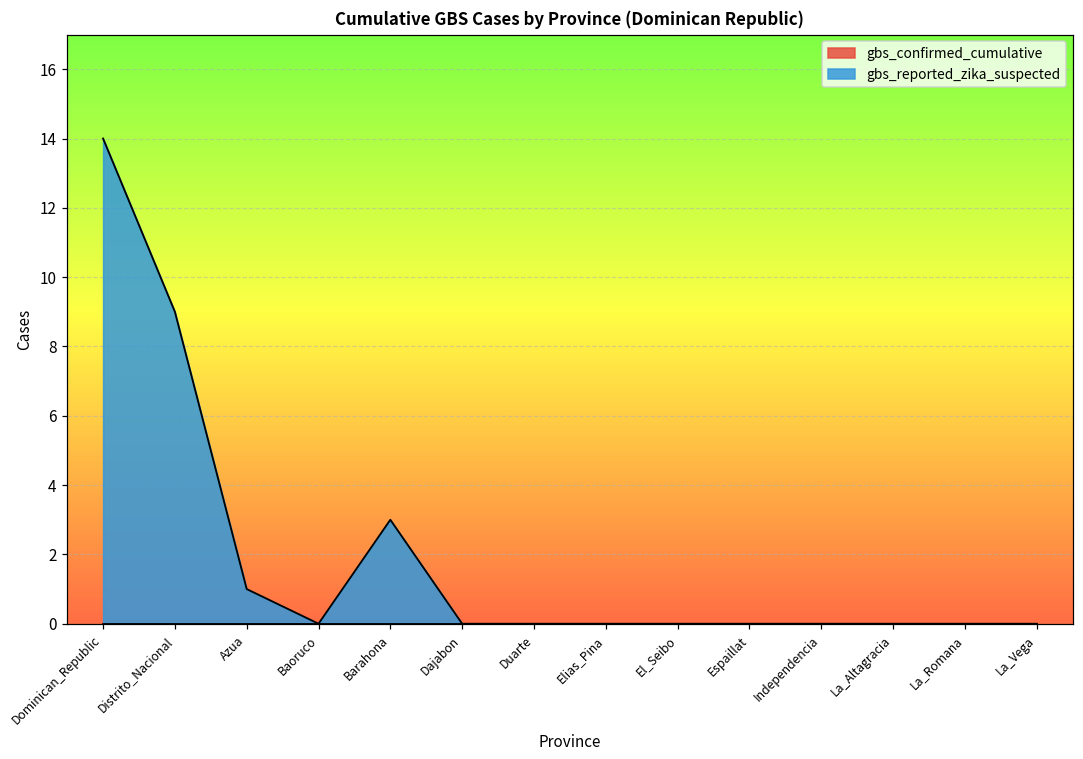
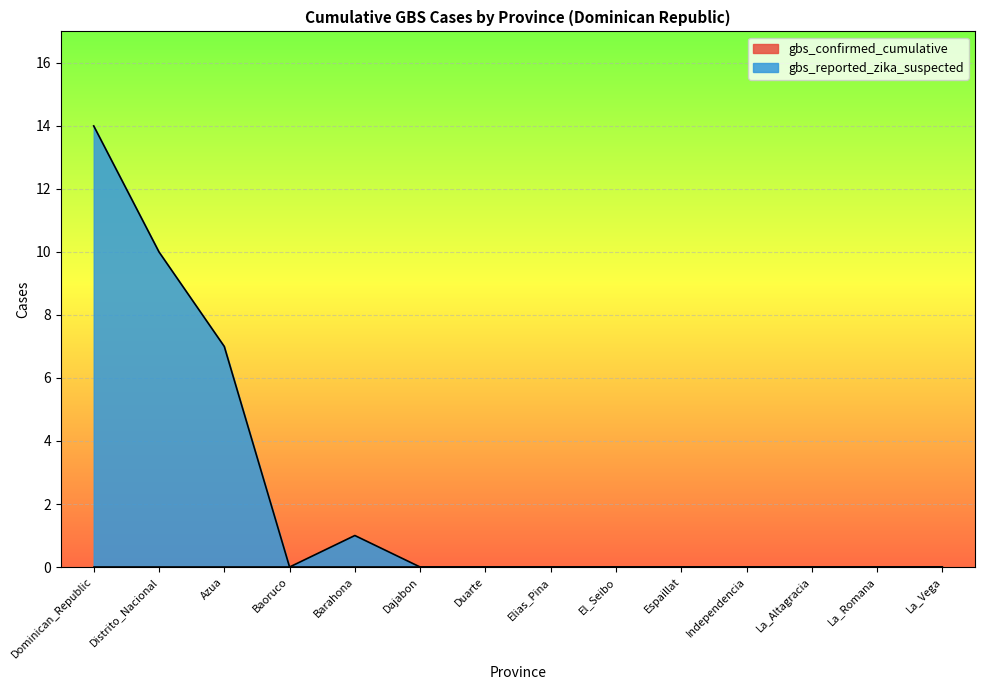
  {
    "gbs_confirmed_cumulative": {
      "Dominican_Republic": 0,
      "Distrito_Nacional": 0,
      "Azua": 0,
      "Barahona": 0
    },
    "gbs_reported_zika_suspected": {
      "Dominican_Republic": 14,
-     "Distrito_Nacional": 9,
-     "Azua": 1,
-     "Barahona": 3
+     "Distrito_Nacional": 10,
+     "Azua": 7,
+     "Barahona": 1
    }
  }
